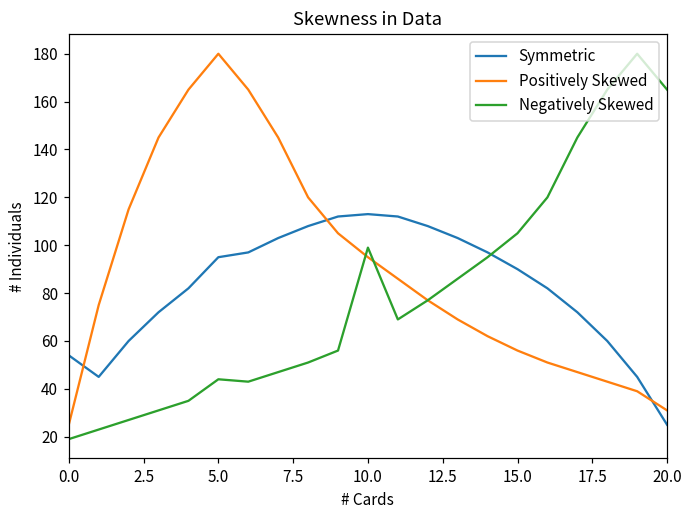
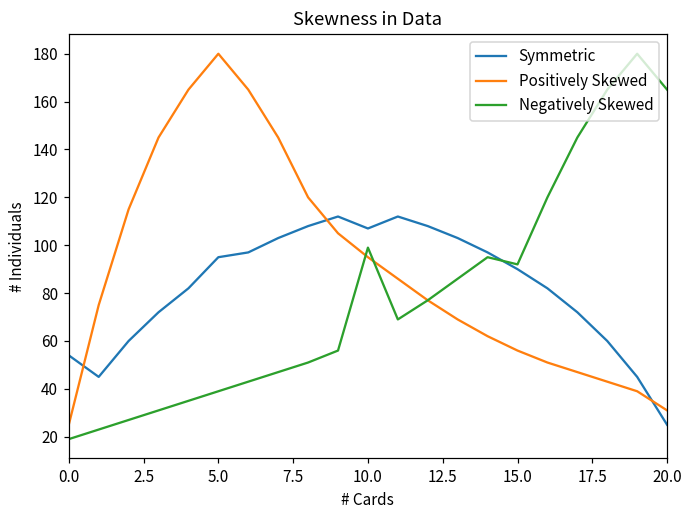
  {
    "Symmetric": {
      "0.0": 54,
      "5.0": 95,
-     "10.0": 113,
+     "10.0": 107,
      "15.0": 90,
      "20.0": 25
    },
    "Positively Skewed": {
      "0.0": 25,
      "5.0": 180,
      "10.0": 95,
      "15.0": 56,
      "20.0": 31
    },
    "Negatively Skewed": {
      "0.0": 19,
-     "5.0": 44,
+     "5.0": 39,
      "10.0": 99,
-     "15.0": 105,
+     "15.0": 92,
      "20.0": 165
    }
  }
